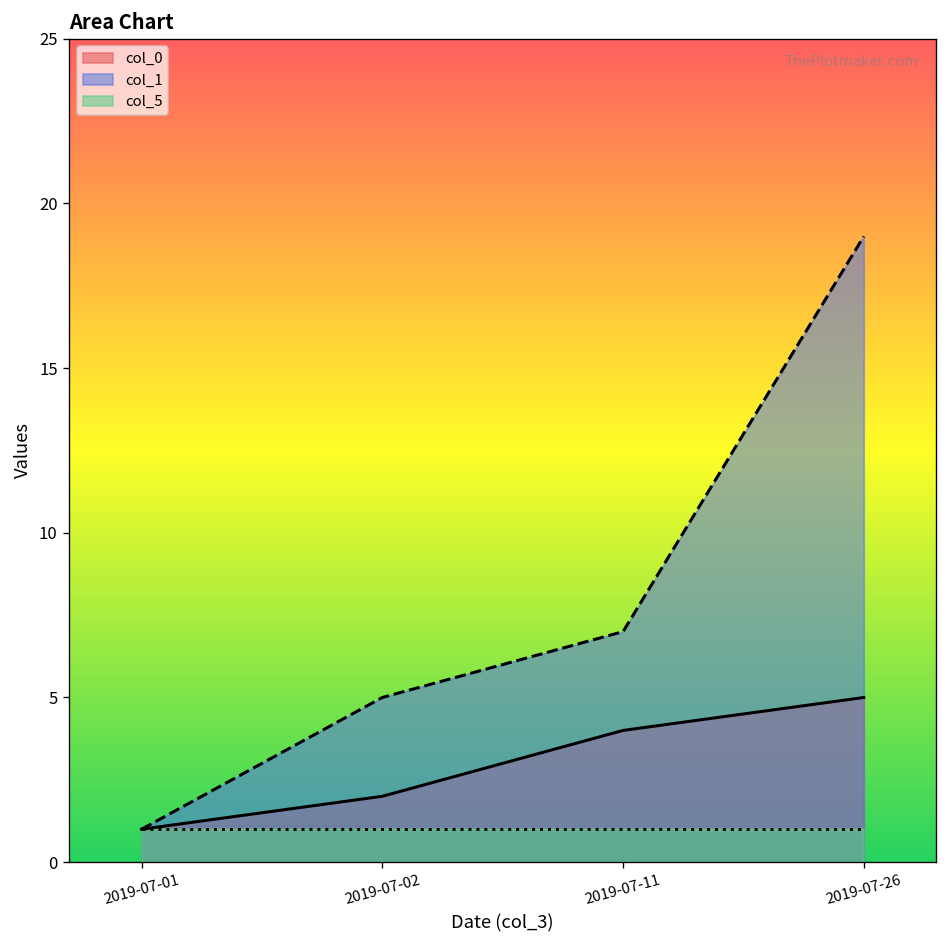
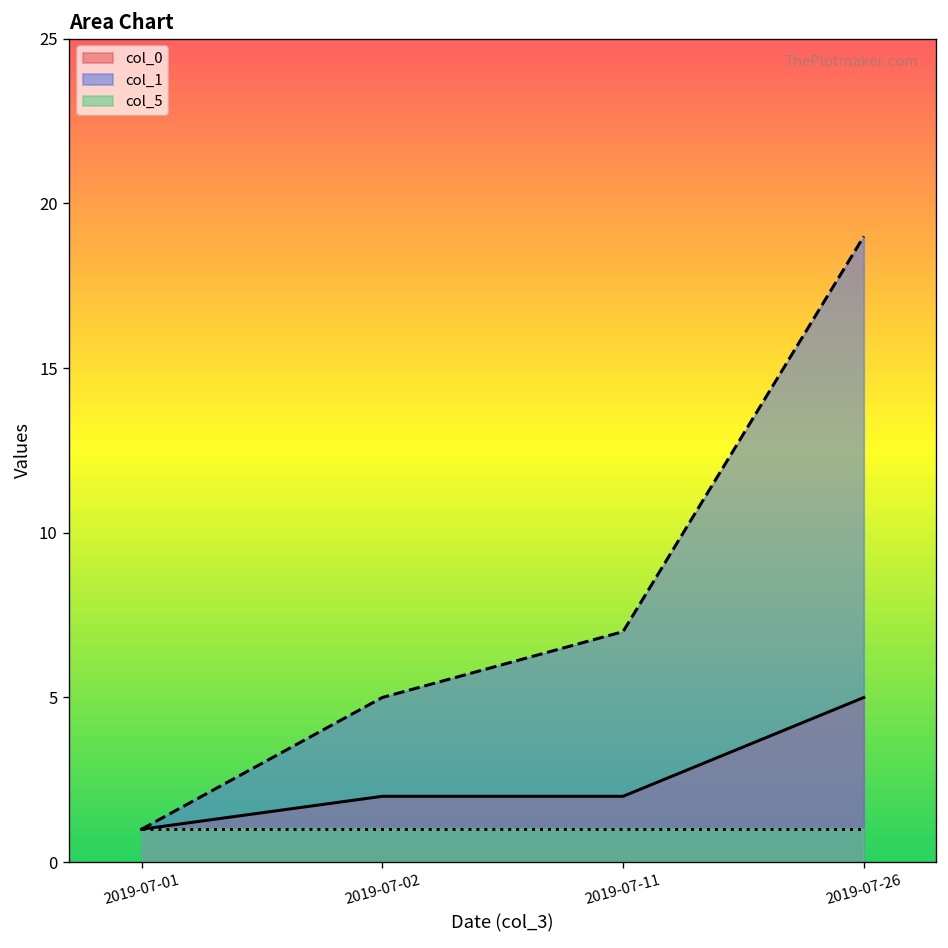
  {
    "col_0": {
      "2019-07-02": 2,
-     "2019-07-11": 4,
+     "2019-07-11": 2,
      "2019-07-26": 5
    },
    "col_1": {
      "2019-07-02": 5,
      "2019-07-11": 7,
      "2019-07-26": 19
    },
    "col_5": {
      "2019-07-02": 1,
      "2019-07-11": 1,
      "2019-07-26": 1
    }
  }
